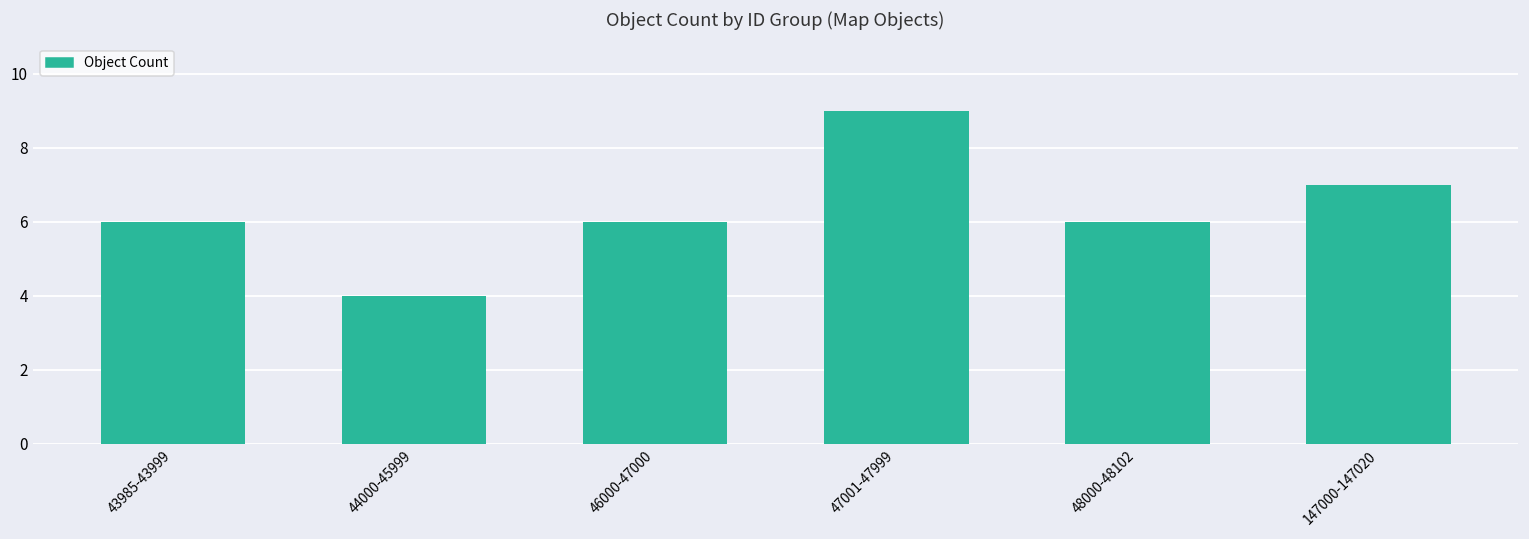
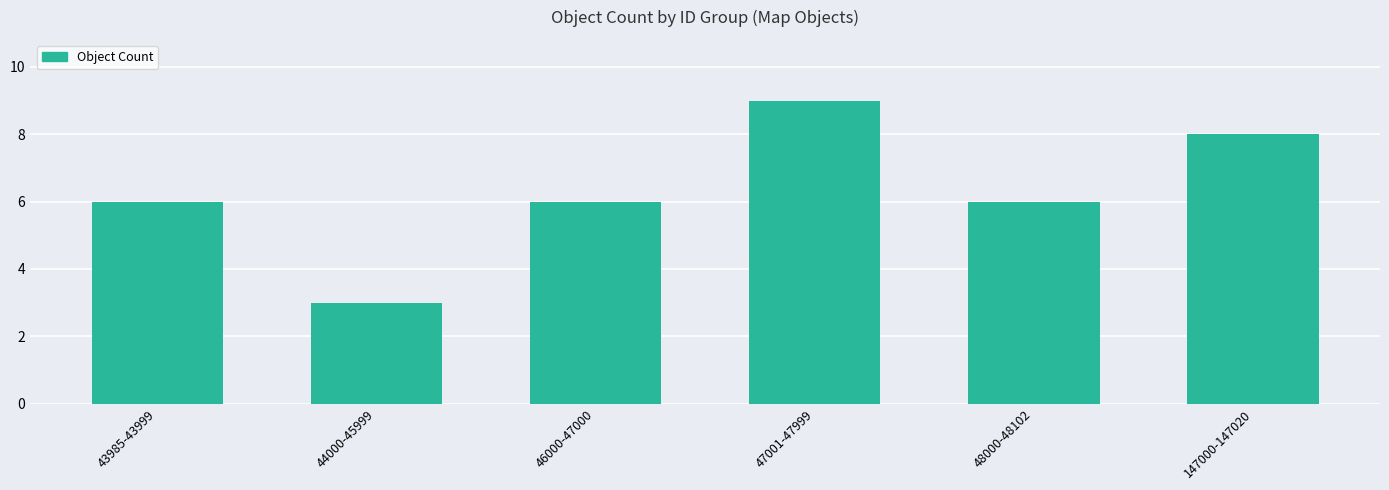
  {
    "43985-43999": 6,
-   "44000-45999": 4,
+   "44000-45999": 3,
    "46000-47000": 6,
    "47001-47999": 9,
    "48000-48102": 6,
-   "147000-147020": 7
+   "147000-147020": 8
  }
